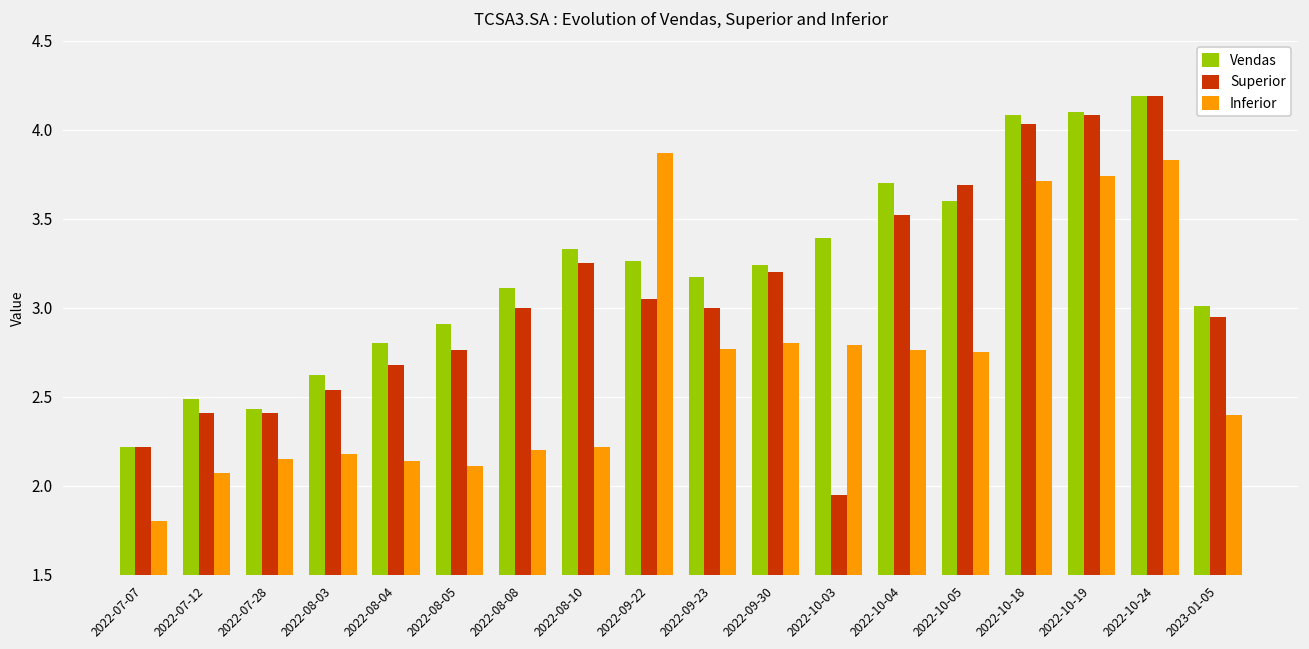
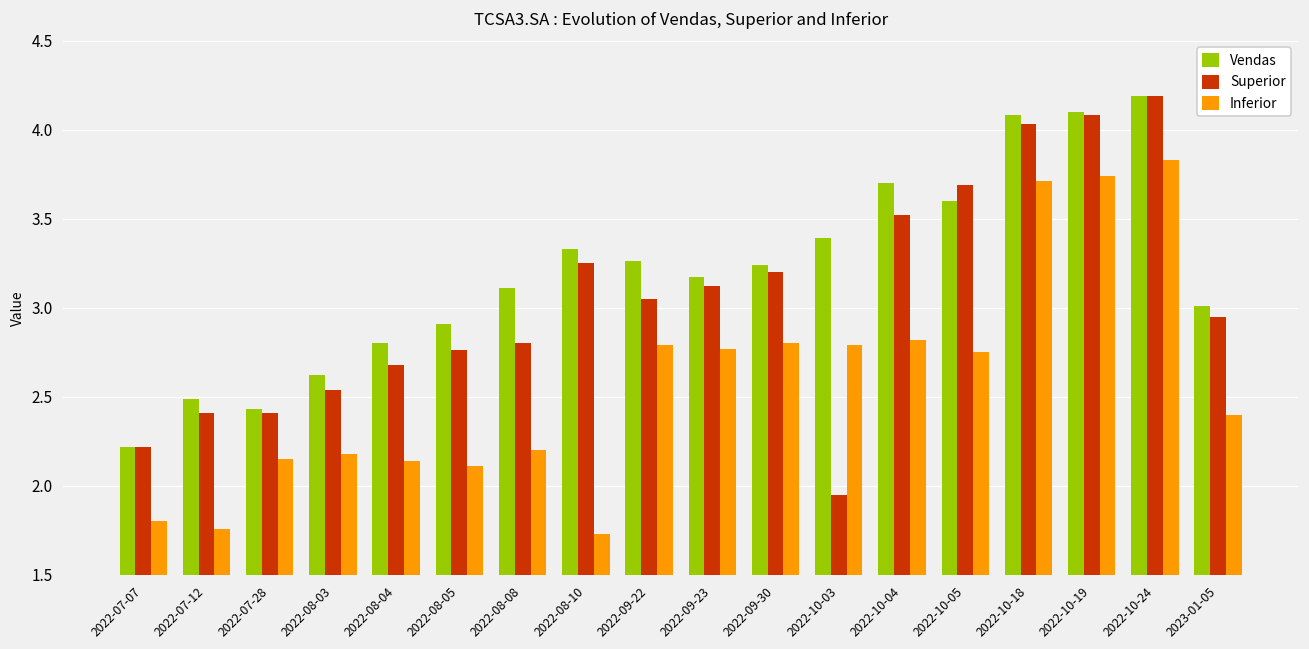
  {
    "Vendas": {
      "2022-07-07": 2.22,
      "2022-07-12": 2.49,
      "2022-07-28": 2.43,
      "2022-08-03": 2.62,
      "2022-08-04": 2.80,
      "2022-08-05": 2.91,
      "2022-08-08": 3.11,
      "2022-08-10": 3.33,
      "2022-09-22": 3.26,
      "2022-09-23": 3.17,
      "2022-09-30": 3.24,
      "2022-10-03": 3.39,
      "2022-10-04": 3.70,
      "2022-10-05": 3.60,
      "2022-10-18": 4.08,
      "2022-10-19": 4.10,
      "2022-10-24": 4.19,
      "2023-01-05": 3.01
    },
    "Superior": {
      "2022-07-07": 2.22,
      "2022-07-12": 2.41,
      "2022-07-28": 2.41,
      "2022-08-03": 2.54,
      "2022-08-04": 2.68,
      "2022-08-05": 2.76,
-     "2022-08-08": 3.0,
+     "2022-08-08": 2.8,
      "2022-08-10": 3.25,
      "2022-09-22": 3.05,
-     "2022-09-23": 3.00,
+     "2022-09-23": 3.12,
      "2022-09-30": 3.20,
      "2022-10-03": 1.95,
      "2022-10-04": 3.52,
      "2022-10-05": 3.69,
      "2022-10-18": 4.03,
      "2022-10-19": 4.08,
      "2022-10-24": 4.19,
      "2023-01-05": 2.95
    },
    "Inferior": {
      "2022-07-07": 1.80,
-     "2022-07-12": 2.07,
+     "2022-07-12": 1.76,
      "2022-07-28": 2.15,
      "2022-08-03": 2.18,
      "2022-08-04": 2.14,
      "2022-08-05": 2.11,
      "2022-08-08": 2.20,
-     "2022-08-10": 2.22,
-     "2022-09-22": 3.87,
+     "2022-08-10": 1.73,
+     "2022-09-22": 2.79,
      "2022-09-23": 2.77,
      "2022-09-30": 2.80,
      "2022-10-03": 2.79,
-     "2022-10-04": 2.76,
+     "2022-10-04": 2.82,
      "2022-10-05": 2.75,
      "2022-10-18": 3.71,
      "2022-10-19": 3.74,
      "2022-10-24": 3.83,
      "2023-01-05": 2.40
    }
  }
